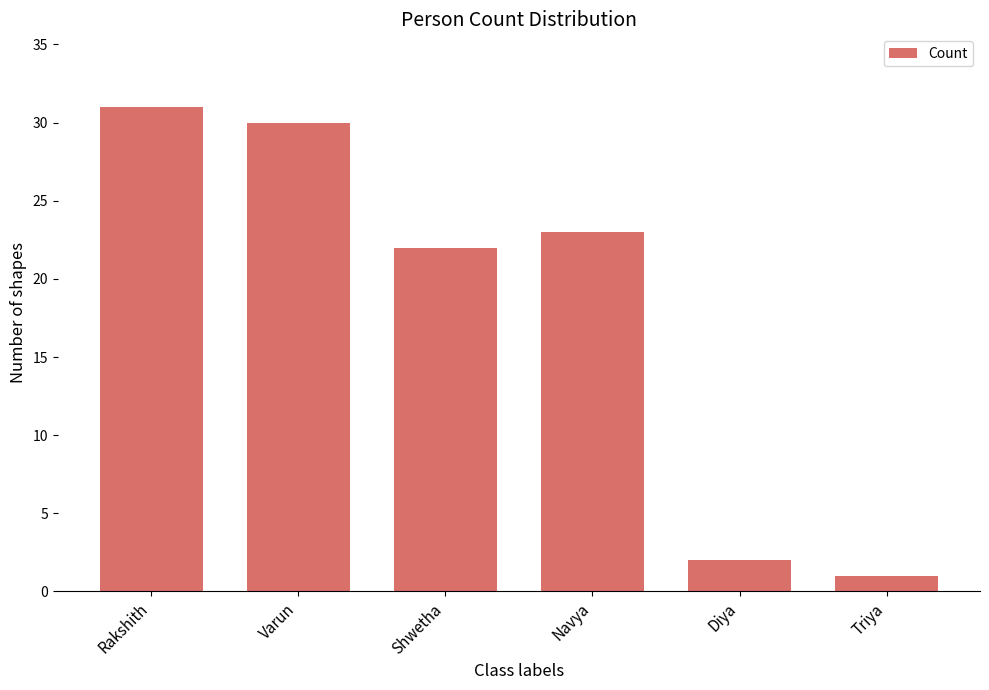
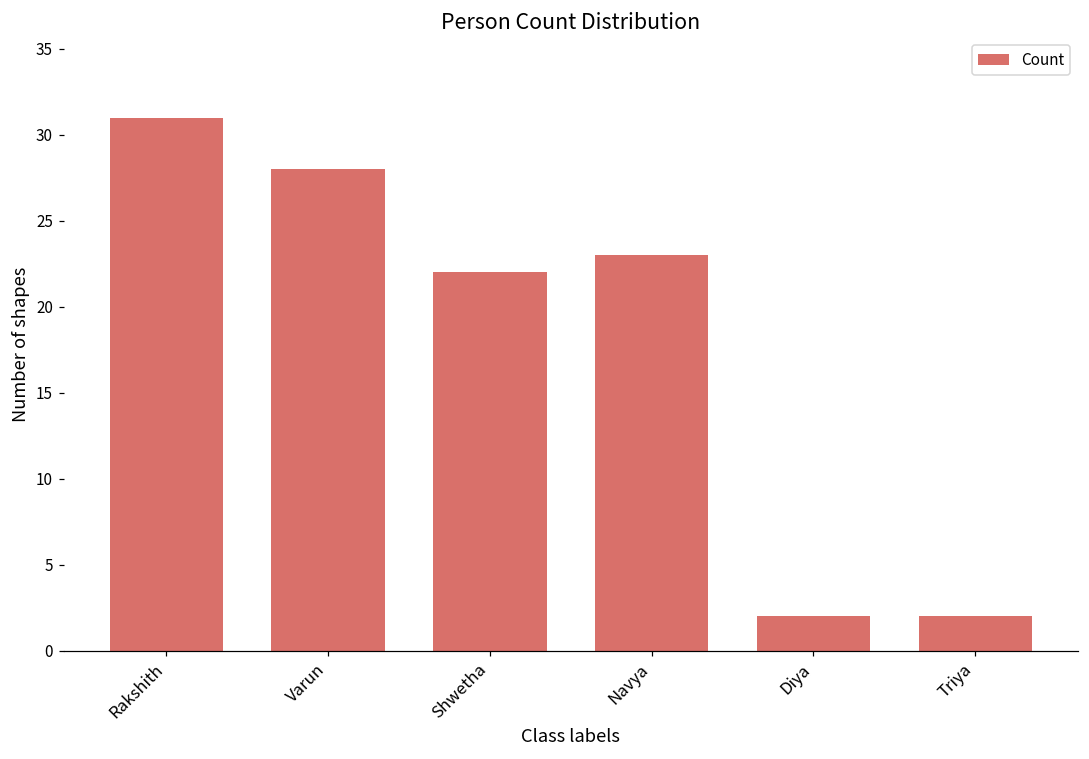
  {
    "Rakshith": 31,
-   "Varun": 30,
+   "Varun": 28,
    "Shwetha": 22,
    "Navya": 23,
    "Diya": 2,
-   "Triya": 1
+   "Triya": 2
  }
